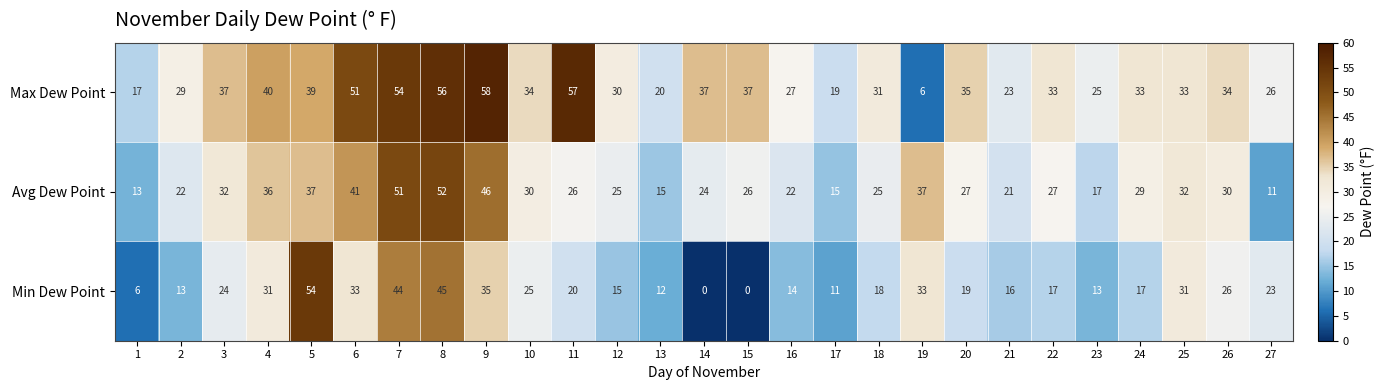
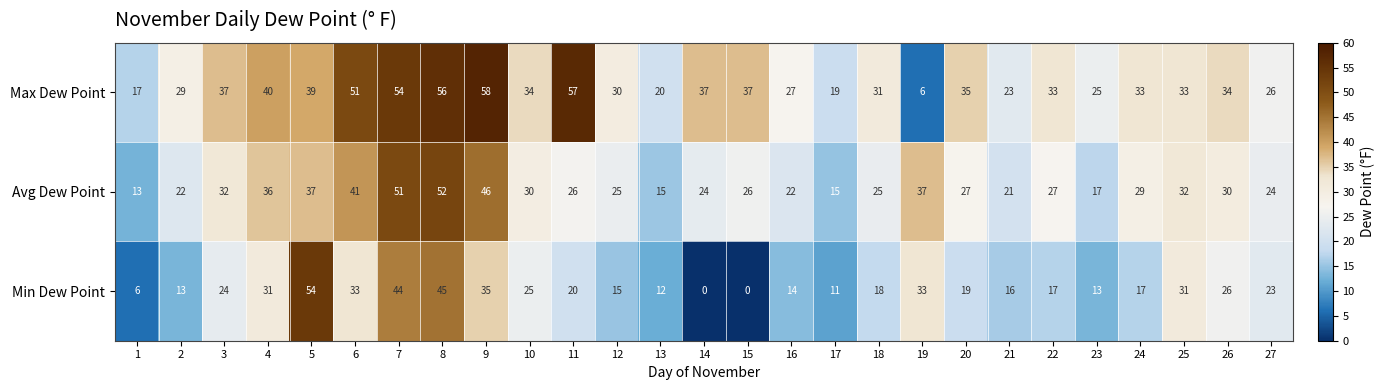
  {
    "Max Dew Point": {
      "1": 17,
      "2": 29,
      "3": 37,
      "4": 40,
      "5": 39,
      "6": 51,
      "7": 54,
      "8": 56,
      "9": 58,
      "10": 34,
      "11": 57,
      "12": 30,
      "13": 20,
      "14": 37,
      "15": 37,
      "16": 27,
      "17": 19,
      "18": 31,
      "19": 6,
      "20": 35,
      "21": 23,
      "22": 33,
      "23": 25,
      "24": 33,
      "25": 33,
      "26": 34,
      "27": 26
    },
    "Avg Dew Point": {
      "1": 13,
      "2": 22,
      "3": 32,
      "4": 36,
      "5": 37,
      "6": 41,
      "7": 51,
      "8": 52,
      "9": 46,
      "10": 30,
      "11": 26,
      "12": 25,
      "13": 15,
      "14": 24,
      "15": 26,
      "16": 22,
      "17": 15,
      "18": 25,
      "19": 37,
      "20": 27,
      "21": 21,
      "22": 27,
      "23": 17,
      "24": 29,
      "25": 32,
      "26": 30,
-     "27": 11
+     "27": 24
    },
    "Min Dew Point": {
      "1": 6,
      "2": 13,
      "3": 24,
      "4": 31,
      "5": 54,
      "6": 33,
      "7": 44,
      "8": 45,
      "9": 35,
      "10": 25,
      "11": 20,
      "12": 15,
      "13": 12,
      "14": 0,
      "15": 0,
      "16": 14,
      "17": 11,
      "18": 18,
      "19": 33,
      "20": 19,
      "21": 16,
      "22": 17,
      "23": 13,
      "24": 17,
      "25": 31,
      "26": 26,
      "27": 23
    }
  }
